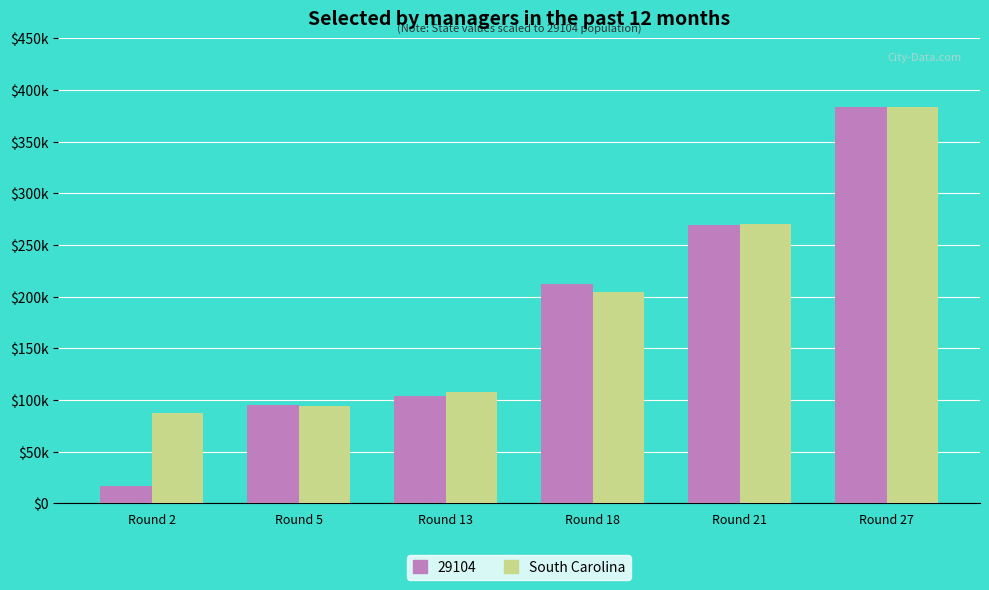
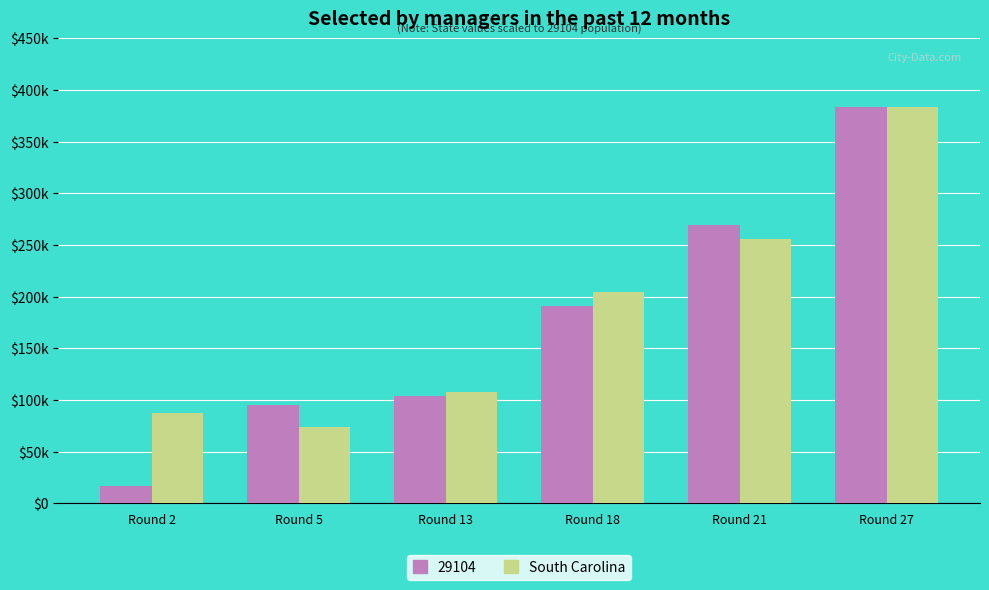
  {
    "29104": {
      "Round 2": "$16000",
      "Round 5": "$95000",
      "Round 13": "$104000",
-     "Round 18": "$212000",
+     "Round 18": "$191000",
      "Round 21": "$270000",
      "Round 27": "$383000"
    },
    "South Carolina": {
      "Round 2": "$87000",
-     "Round 5": "$94000",
+     "Round 5": "$74000",
      "Round 13": "$107000",
      "Round 18": "$204000",
-     "Round 21": "$270000",
+     "Round 21": "$255000",
      "Round 27": "$384000"
    }
  }
